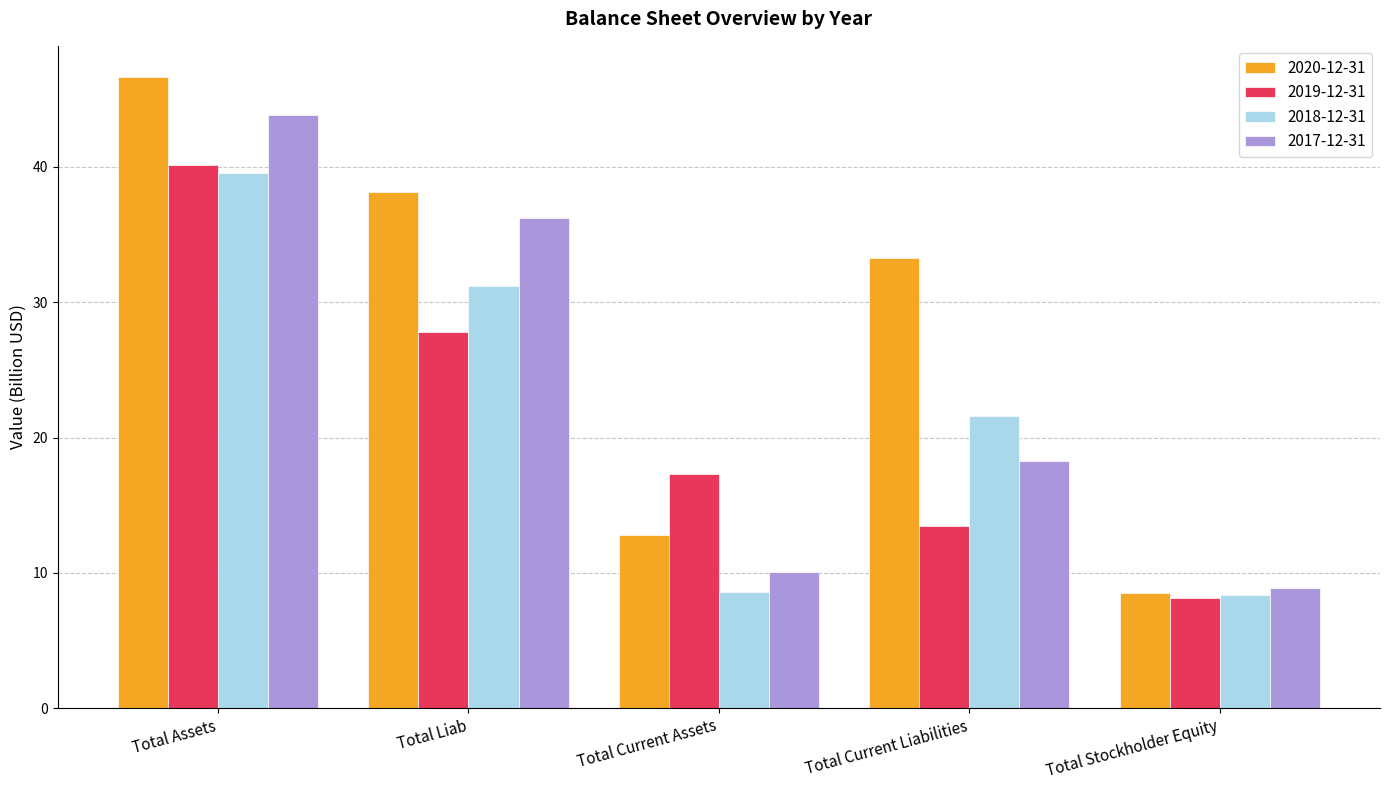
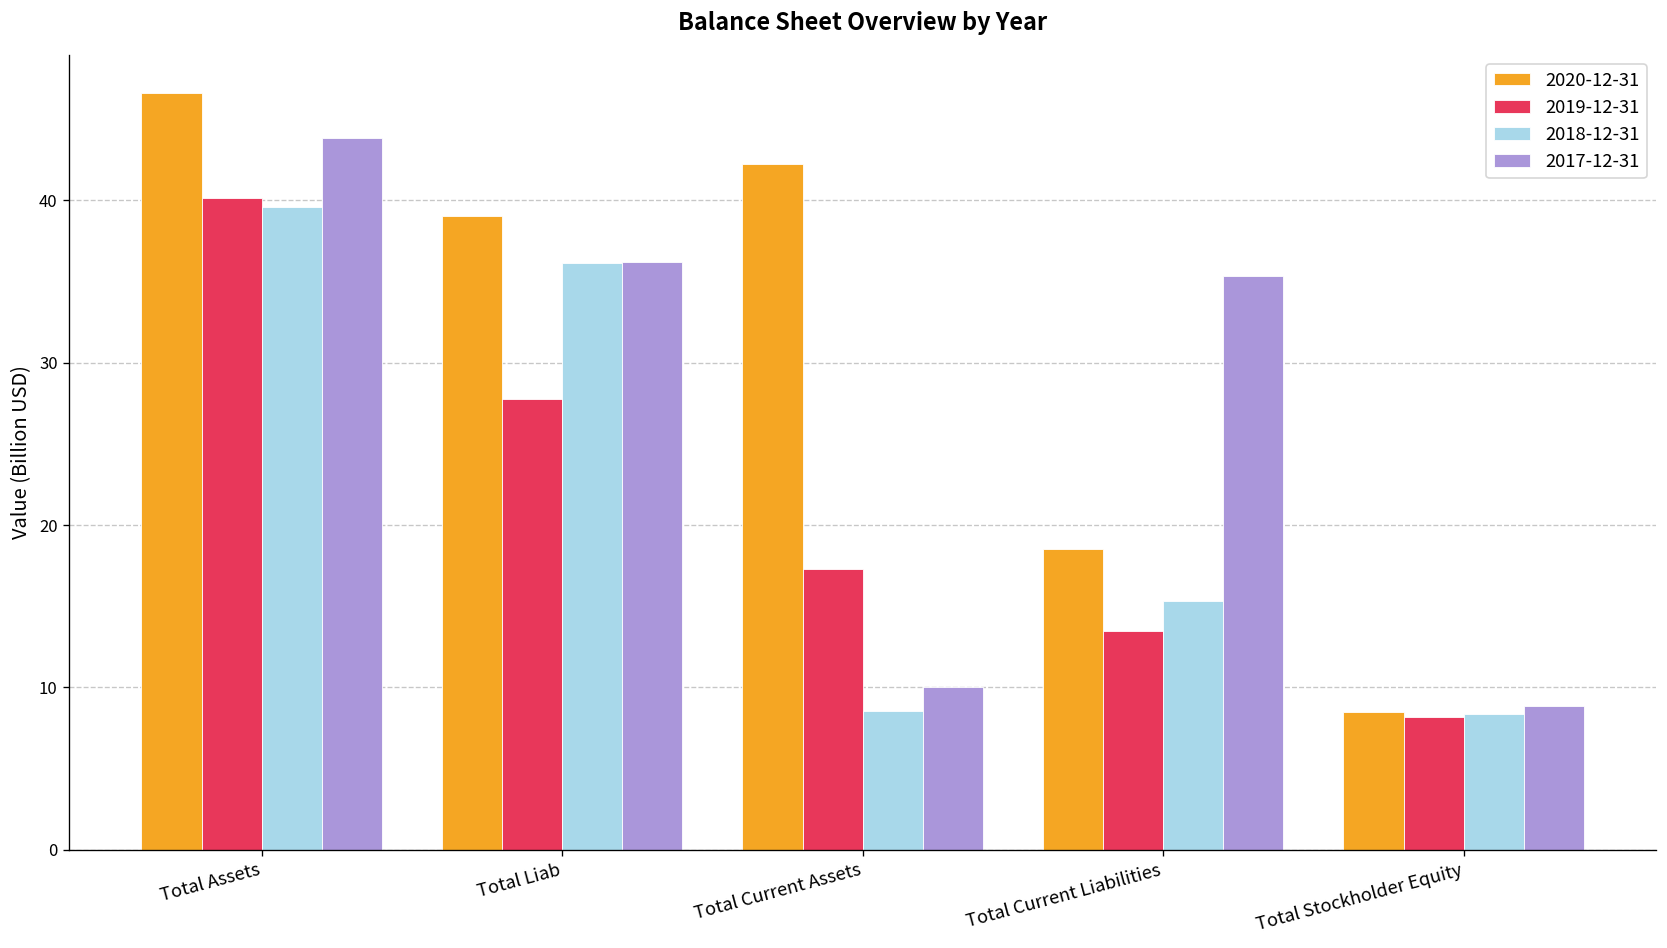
  {
    "2020-12-31": {
      "Total Assets": 46.6,
-     "Total Liab": 38.1,
-     "Total Current Assets": 12.8,
-     "Total Current Liabilities": 33.2,
+     "Total Liab": 39.0,
+     "Total Current Assets": 42.3,
+     "Total Current Liabilities": 18.5,
      "Total Stockholder Equity": 8.5
    },
    "2019-12-31": {
      "Total Assets": 40.2,
      "Total Liab": 27.8,
      "Total Current Assets": 17.3,
      "Total Current Liabilities": 13.5,
      "Total Stockholder Equity": 8.2
    },
    "2018-12-31": {
      "Total Assets": 39.6,
-     "Total Liab": 31.2,
+     "Total Liab": 36.2,
      "Total Current Assets": 8.6,
-     "Total Current Liabilities": 21.6,
+     "Total Current Liabilities": 15.3,
      "Total Stockholder Equity": 8.4
    },
    "2017-12-31": {
      "Total Assets": 43.9,
      "Total Liab": 36.2,
      "Total Current Assets": 10.0,
-     "Total Current Liabilities": 18.3,
+     "Total Current Liabilities": 35.3,
      "Total Stockholder Equity": 8.9
    }
  }
